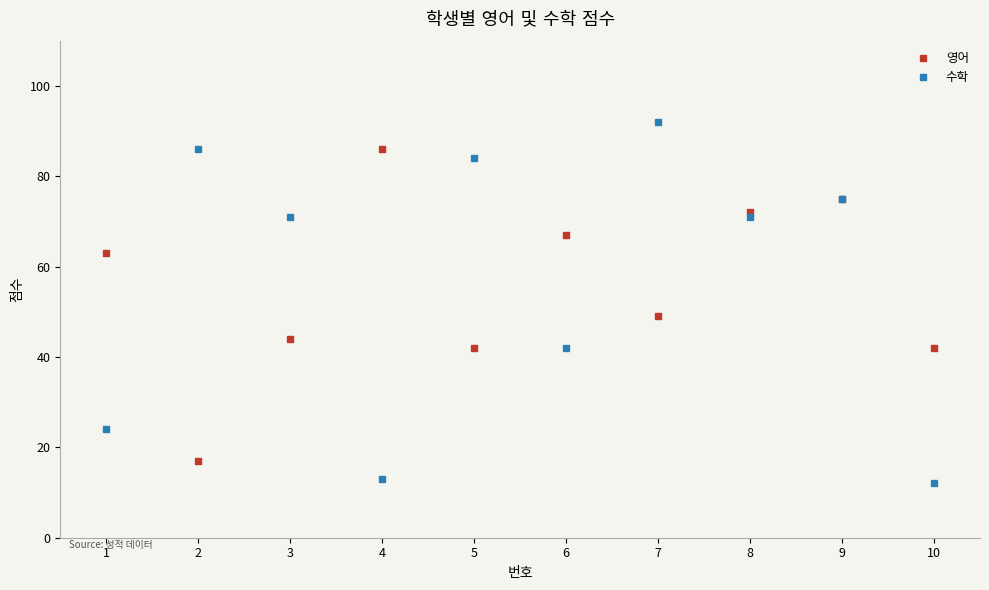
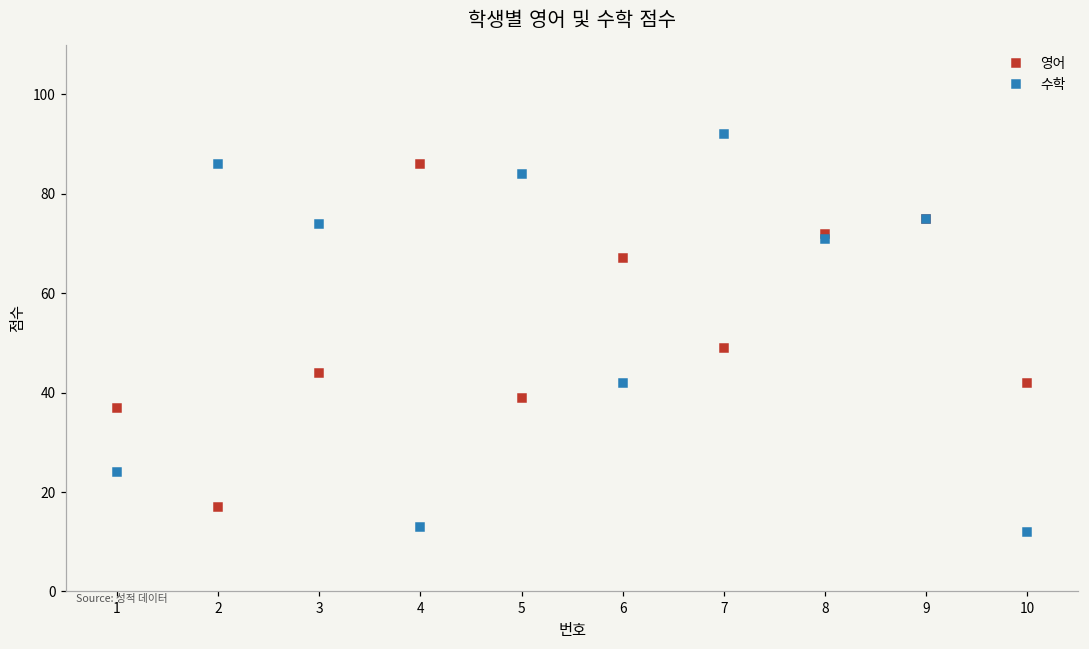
  {
    "영어": {
-     "1": 63,
+     "1": 37,
      "2": 17,
      "3": 44,
      "4": 86,
-     "5": 42,
+     "5": 39,
      "6": 67,
      "7": 49,
      "8": 72,
      "10": 42
    },
    "수학": {
      "1": 24,
      "2": 86,
-     "3": 71,
+     "3": 74,
      "4": 13,
      "5": 84,
      "6": 42,
      "7": 92,
      "8": 71,
      "10": 12
    }
  }
